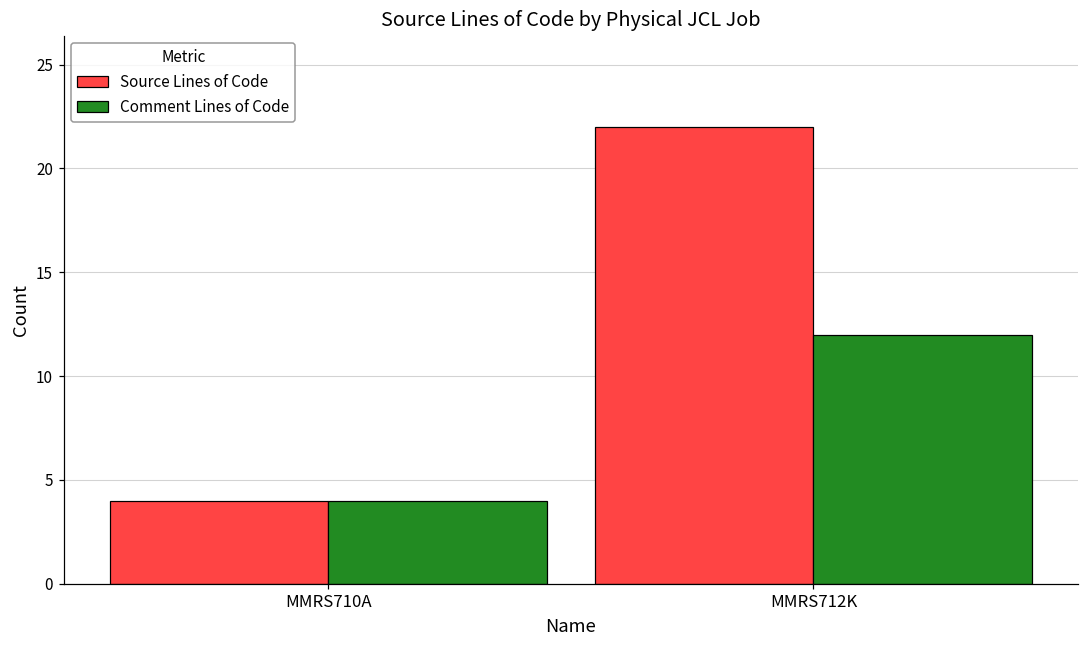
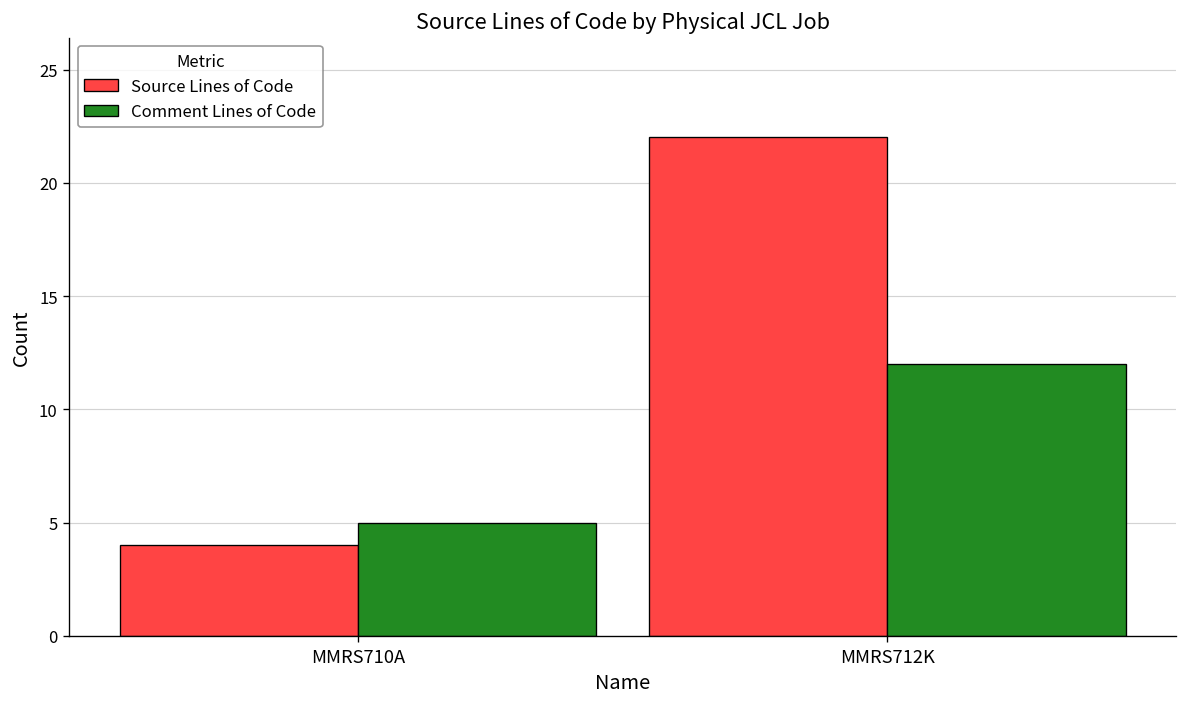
  {
    "Source Lines of Code": {
      "MMRS710A": 4,
      "MMRS712K": 22
    },
    "Comment Lines of Code": {
-     "MMRS710A": 4,
+     "MMRS710A": 5,
      "MMRS712K": 12
    }
  }
